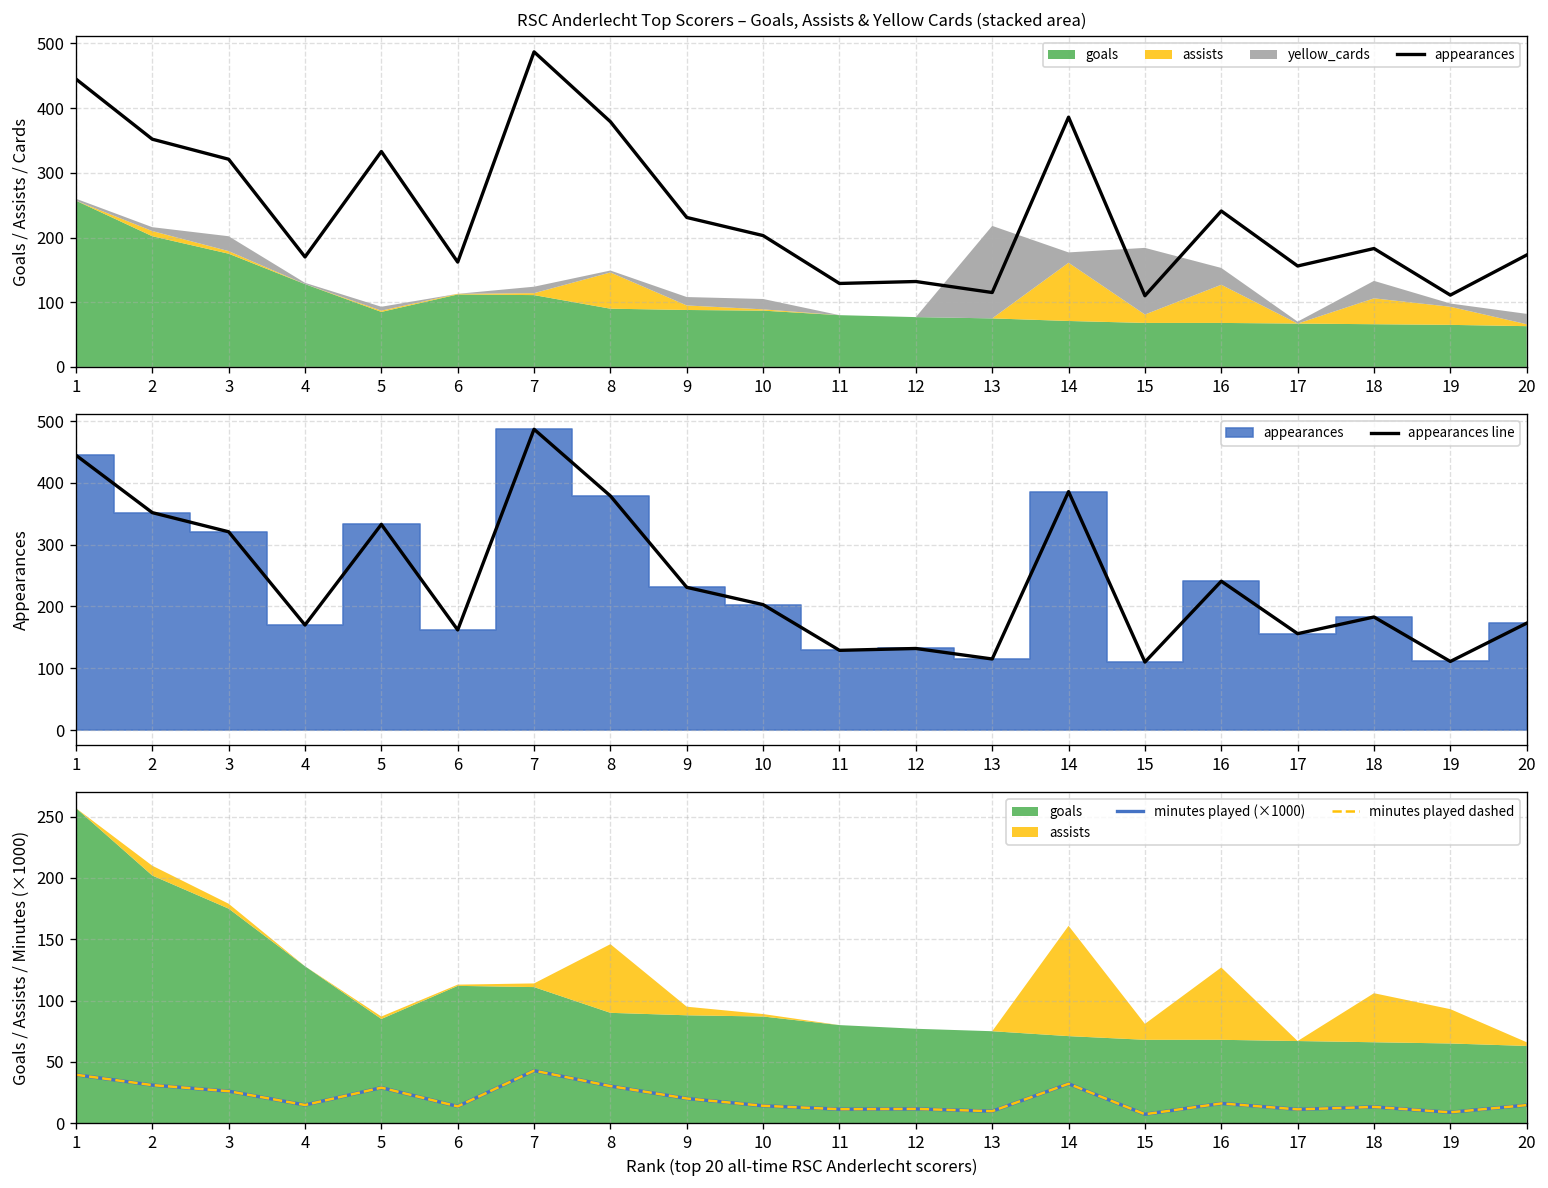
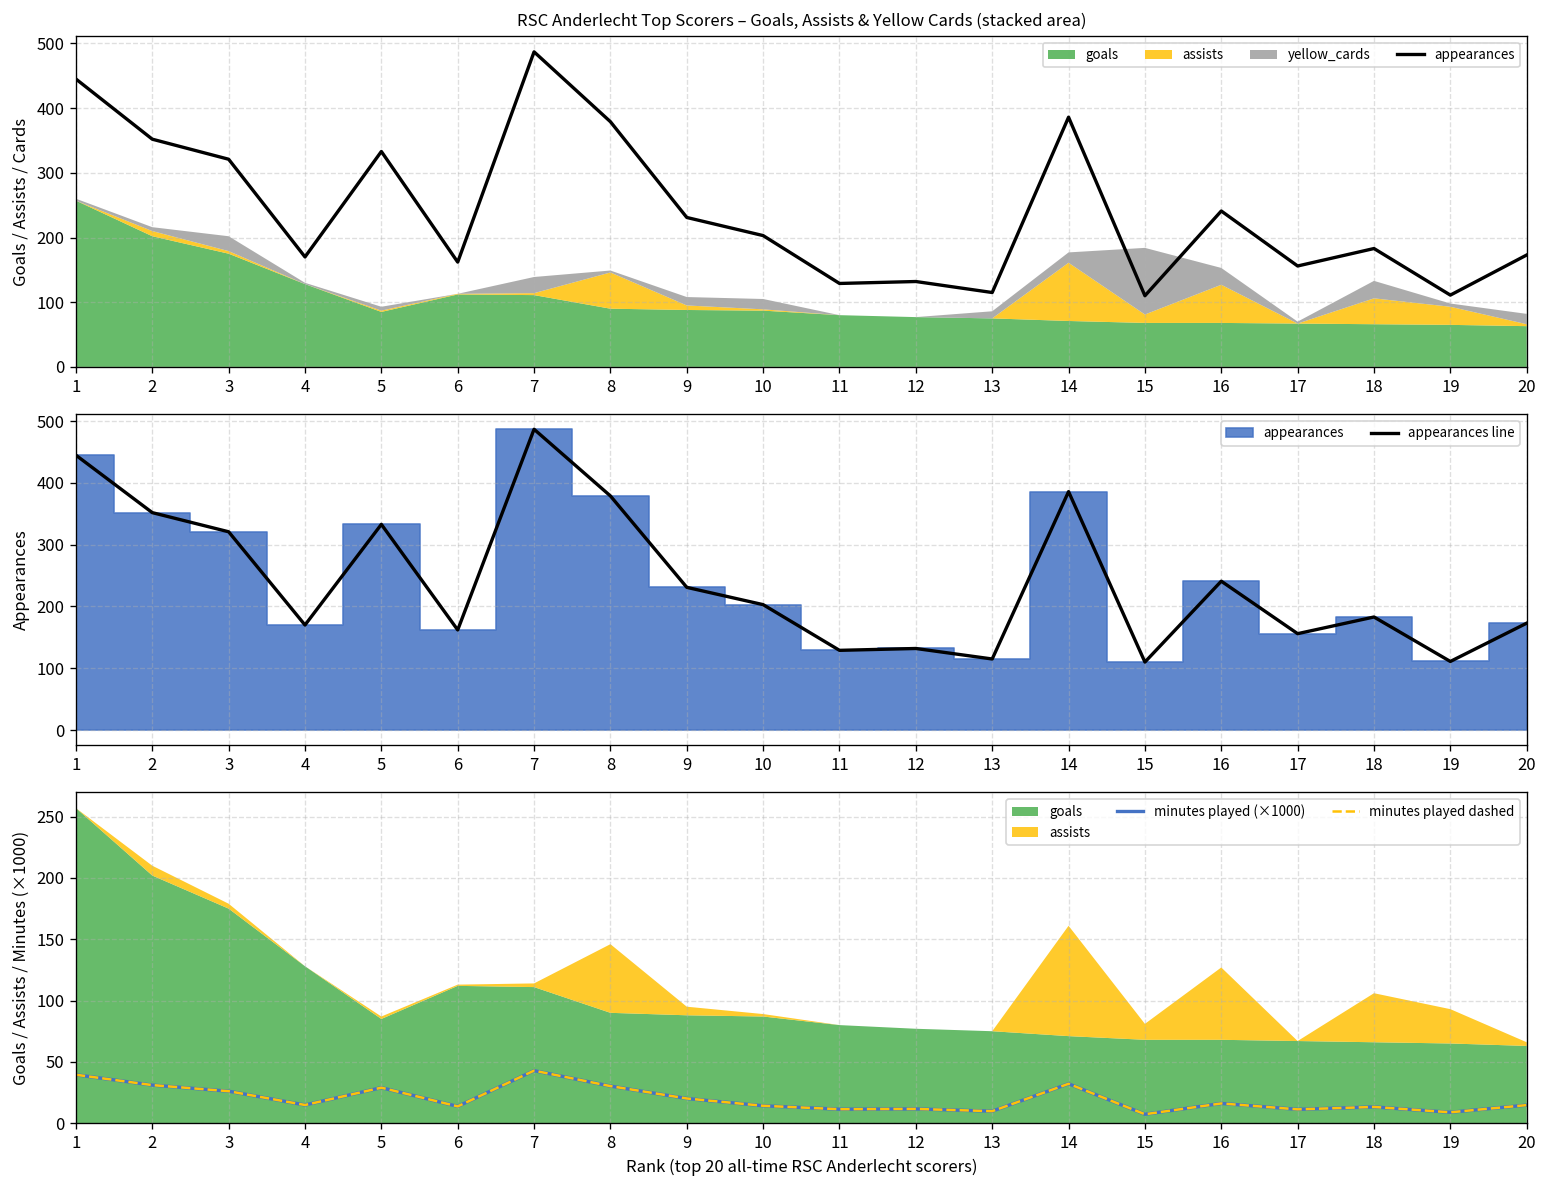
  {
    "RSC Anderlecht Top Scorers – Goals, Assists & Yellow Cards (stacked area)": {
      "goals": {
        "2": 200,
        "8": 90,
        "9": 90,
        "14": 70,
        "15": 70,
        "16": 70,
        "18": 70,
        "19": 70
      },
      "assists": {
        "2": 10,
        "9": 10,
        "14": 90,
        "15": 10,
        "16": 60,
        "18": 40,
        "19": 30
      },
      "yellow_cards": {
        "2": 10,
        "3": 20,
        "5": 10,
-       "7": 10,
+       "7": 30,
        "9": 10,
        "10": 20,
-       "13": 140,
+       "13": 10,
        "14": 20,
        "15": 100,
        "16": 30,
        "18": 30,
        "19": 10,
        "20": 20
      }
    }
  }
